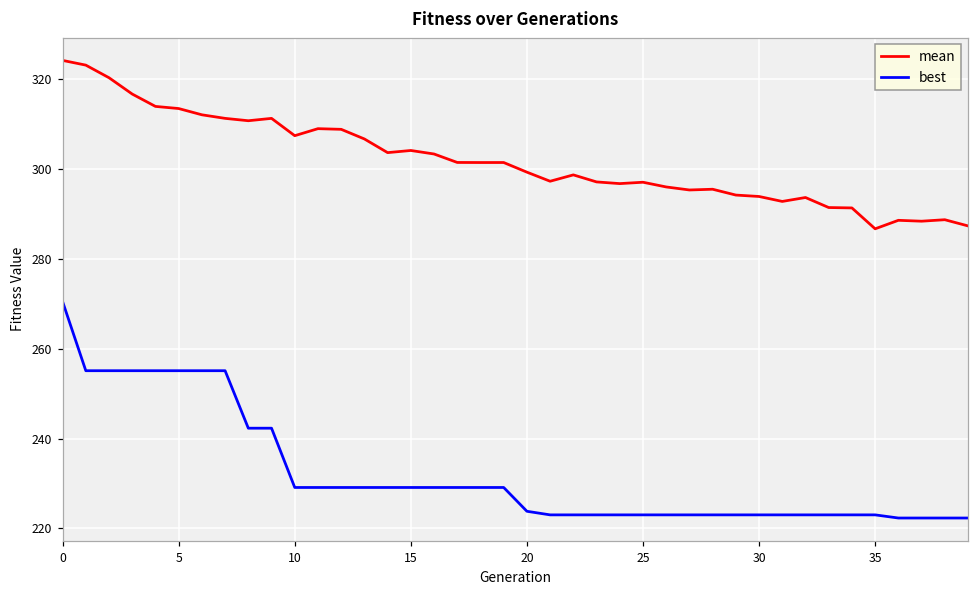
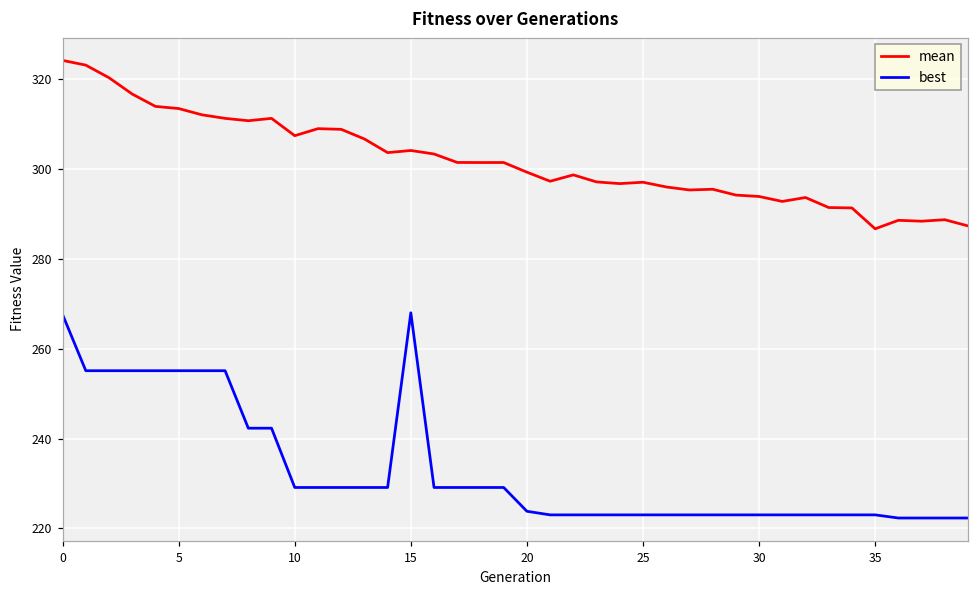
  {
    "mean": {
      "0": 324,
      "5": 313,
      "10": 307,
      "15": 304,
      "20": 299,
      "25": 297,
      "30": 294,
      "35": 287
    },
    "best": {
-     "0": 271,
+     "0": 268,
      "5": 255,
      "10": 229,
-     "15": 229,
+     "15": 268,
      "20": 224,
      "25": 223,
      "30": 223,
      "35": 223
    }
  }
